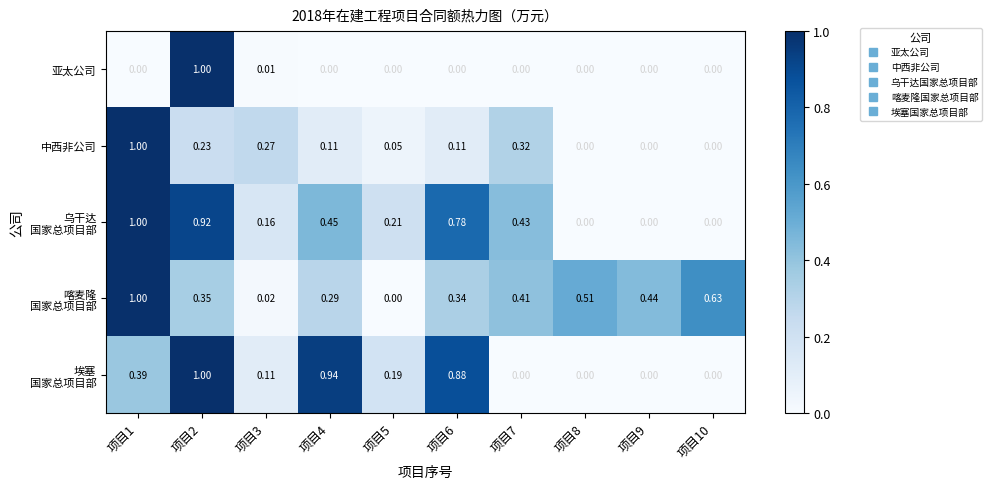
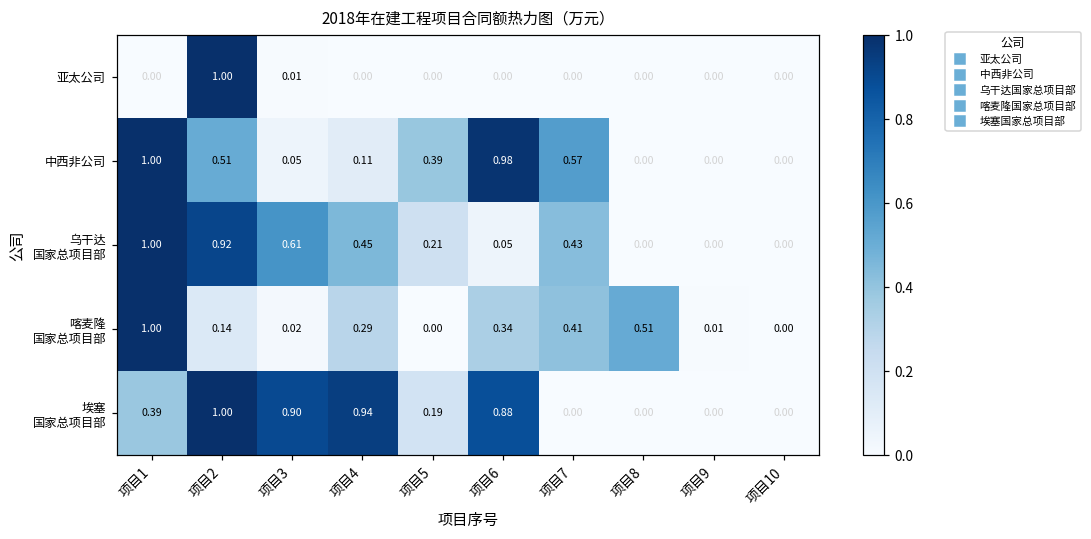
  {
    "亚太公司": {
      "项目2": 1.00,
      "项目3": 0.01
    },
    "中西非公司": {
      "项目1": 1.00,
-     "项目2": 0.23,
-     "项目3": 0.27,
+     "项目2": 0.51,
+     "项目3": 0.05,
      "项目4": 0.11,
-     "项目5": 0.05,
-     "项目6": 0.11,
-     "项目7": 0.32
+     "项目5": 0.39,
+     "项目6": 0.98,
+     "项目7": 0.57
    },
    "乌干达 国家总项目部": {
      "项目1": 1.00,
      "项目2": 0.92,
-     "项目3": 0.16,
+     "项目3": 0.61,
      "项目4": 0.45,
      "项目5": 0.21,
-     "项目6": 0.78,
+     "项目6": 0.05,
      "项目7": 0.43
    },
    "喀麦隆 国家总项目部": {
      "项目1": 1.00,
-     "项目2": 0.35,
+     "项目2": 0.14,
      "项目3": 0.02,
      "项目4": 0.29,
      "项目5": 0.00,
      "项目6": 0.34,
      "项目7": 0.41,
      "项目8": 0.51,
-     "项目9": 0.44,
-     "项目10": 0.63
+     "项目9": 0.01,
+     "项目10": 0.00
    },
    "埃塞 国家总项目部": {
      "项目1": 0.39,
      "项目2": 1.00,
-     "项目3": 0.11,
+     "项目3": 0.90,
      "项目4": 0.94,
      "项目5": 0.19,
      "项目6": 0.88
    }
  }
